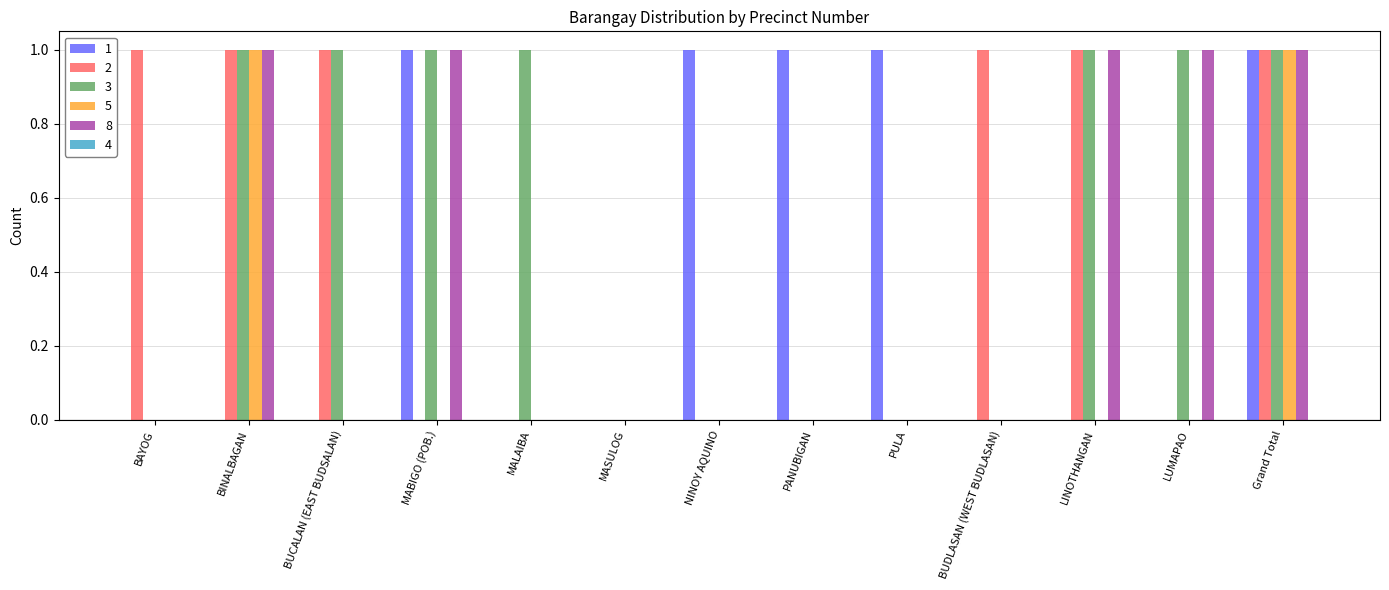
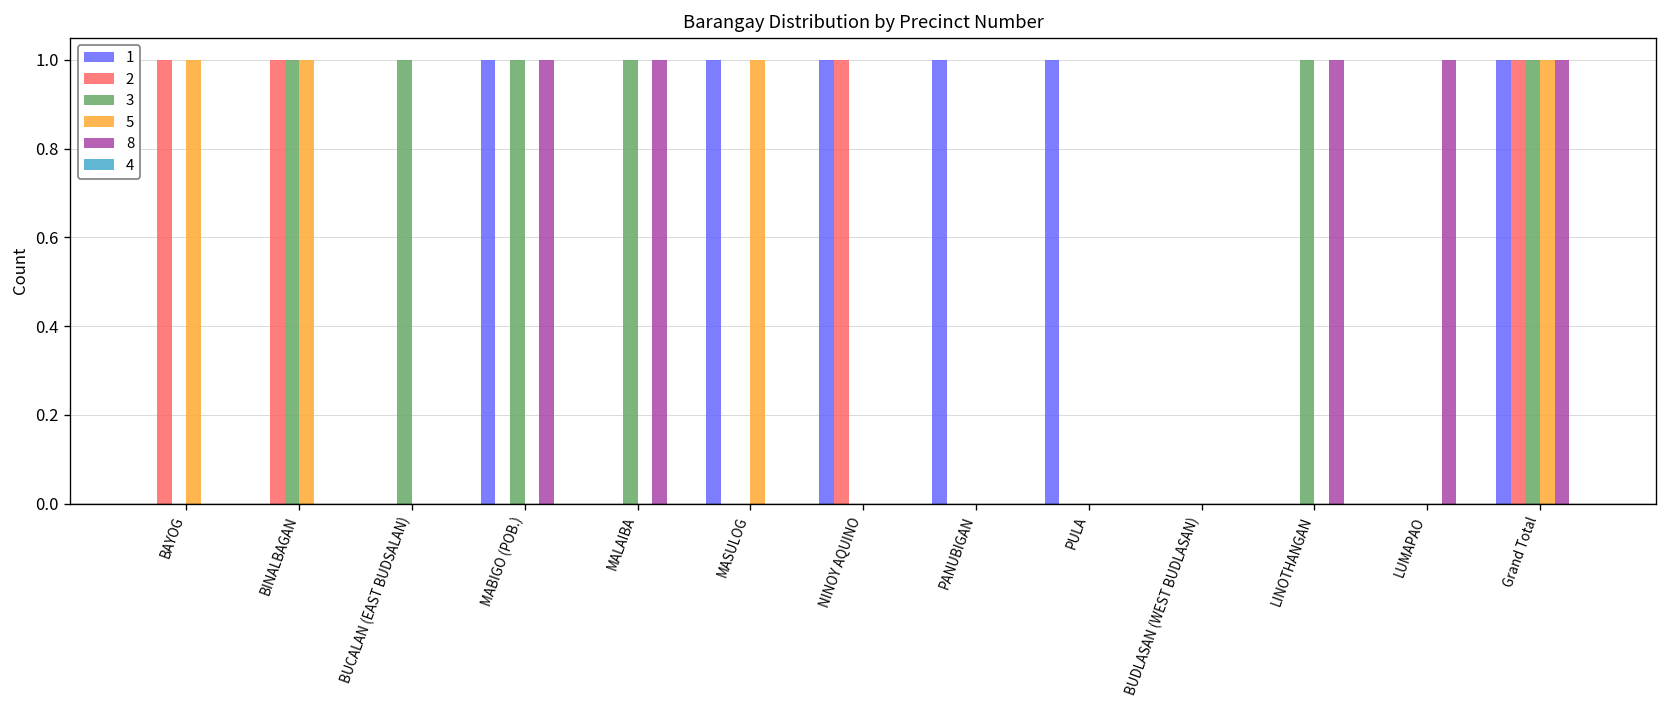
  {
    "1": {
      "BAYOG": 0,
      "BINALBAGAN": 0,
      "BUCALAN (EAST BUDSALAN)": 0,
      "MABIGO (POB.)": 1,
      "MALAIBA": 0,
-     "MASULOG": 0,
+     "MASULOG": 1,
      "NINOY AQUINO": 1,
      "PANUBIGAN": 1,
      "PULA": 1,
      "BUDLASAN (WEST BUDLASAN)": 0,
      "LINOTHANGAN": 0,
      "LUMAPAO": 0,
      "Grand Total": 1
    },
    "2": {
      "BAYOG": 1,
      "BINALBAGAN": 1,
-     "BUCALAN (EAST BUDSALAN)": 1,
+     "BUCALAN (EAST BUDSALAN)": 0,
      "MABIGO (POB.)": 0,
      "MALAIBA": 0,
      "MASULOG": 0,
-     "NINOY AQUINO": 0,
+     "NINOY AQUINO": 1,
      "PANUBIGAN": 0,
      "PULA": 0,
-     "BUDLASAN (WEST BUDLASAN)": 1,
-     "LINOTHANGAN": 1,
+     "BUDLASAN (WEST BUDLASAN)": 0,
+     "LINOTHANGAN": 0,
      "LUMAPAO": 0,
      "Grand Total": 1
    },
    "3": {
      "BAYOG": 0,
      "BINALBAGAN": 1,
      "BUCALAN (EAST BUDSALAN)": 1,
      "MABIGO (POB.)": 1,
      "MALAIBA": 1,
      "MASULOG": 0,
      "NINOY AQUINO": 0,
      "PANUBIGAN": 0,
      "PULA": 0,
      "BUDLASAN (WEST BUDLASAN)": 0,
      "LINOTHANGAN": 1,
-     "LUMAPAO": 1,
+     "LUMAPAO": 0,
      "Grand Total": 1
    },
    "5": {
-     "BAYOG": 0,
+     "BAYOG": 1,
      "BINALBAGAN": 1,
      "BUCALAN (EAST BUDSALAN)": 0,
      "MABIGO (POB.)": 0,
      "MALAIBA": 0,
-     "MASULOG": 0,
+     "MASULOG": 1,
      "NINOY AQUINO": 0,
      "PANUBIGAN": 0,
      "PULA": 0,
      "BUDLASAN (WEST BUDLASAN)": 0,
      "LINOTHANGAN": 0,
      "LUMAPAO": 0,
      "Grand Total": 1
    },
    "8": {
      "BAYOG": 0,
-     "BINALBAGAN": 1,
+     "BINALBAGAN": 0,
      "BUCALAN (EAST BUDSALAN)": 0,
      "MABIGO (POB.)": 1,
-     "MALAIBA": 0,
+     "MALAIBA": 1,
      "MASULOG": 0,
      "NINOY AQUINO": 0,
      "PANUBIGAN": 0,
      "PULA": 0,
      "BUDLASAN (WEST BUDLASAN)": 0,
      "LINOTHANGAN": 1,
      "LUMAPAO": 1,
      "Grand Total": 1
    },
    "4": {
      "BAYOG": 0,
      "BINALBAGAN": 0,
      "BUCALAN (EAST BUDSALAN)": 0,
      "MABIGO (POB.)": 0,
      "MALAIBA": 0,
      "MASULOG": 0,
      "NINOY AQUINO": 0,
      "PANUBIGAN": 0,
      "PULA": 0,
      "BUDLASAN (WEST BUDLASAN)": 0,
      "LINOTHANGAN": 0,
      "LUMAPAO": 0,
      "Grand Total": 0
    }
  }
